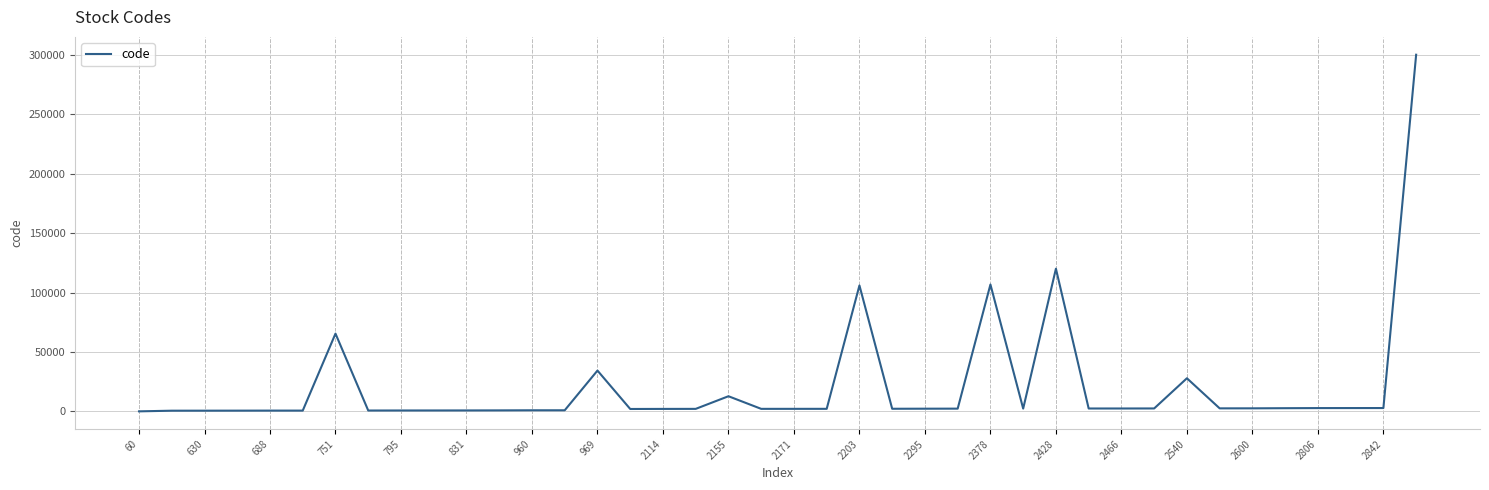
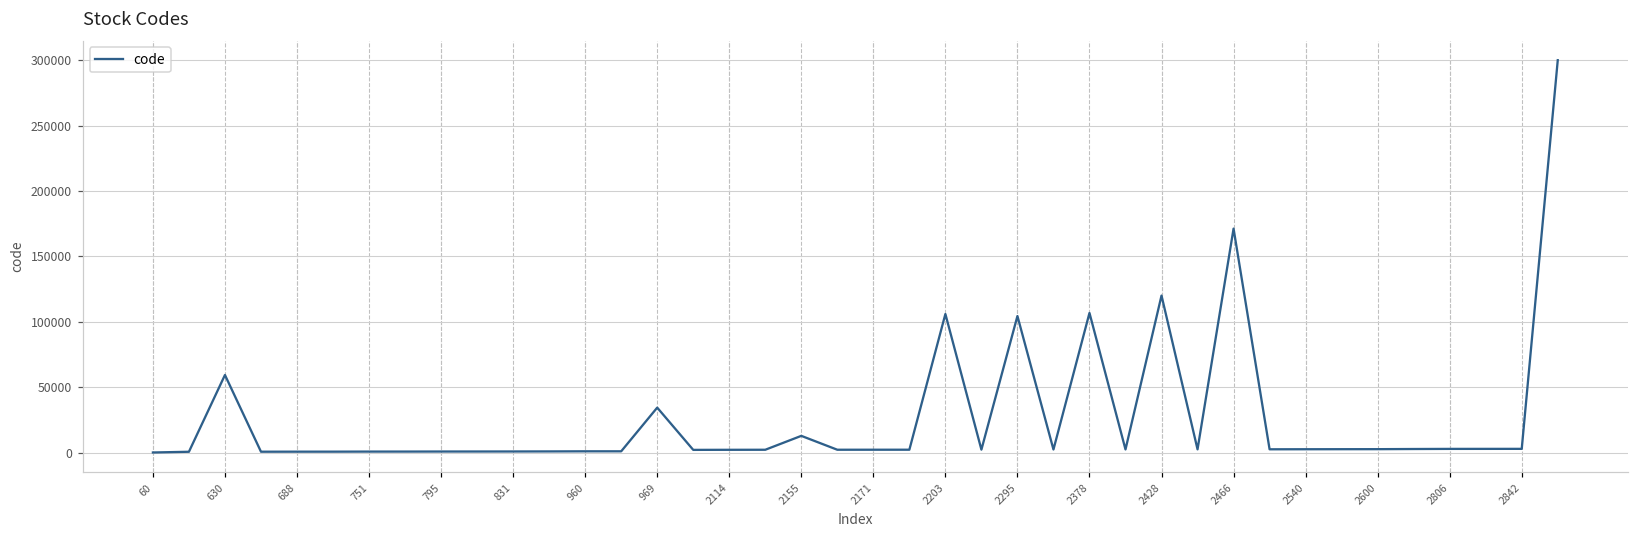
  {
    "60": 0,
-   "630": 1000,
+   "630": 59000,
    "688": 1000,
-   "751": 65000,
+   "751": 1000,
    "795": 1000,
    "831": 1000,
    "960": 1000,
    "969": 34000,
    "2114": 2000,
    "2155": 13000,
    "2171": 2000,
    "2203": 106000,
-   "2295": 2000,
+   "2295": 104000,
    "2378": 107000,
    "2428": 120000,
-   "2466": 2000,
-   "2540": 28000,
+   "2466": 171000,
+   "2540": 3000,
    "2600": 3000,
    "2806": 3000,
    "2842": 3000
  }
